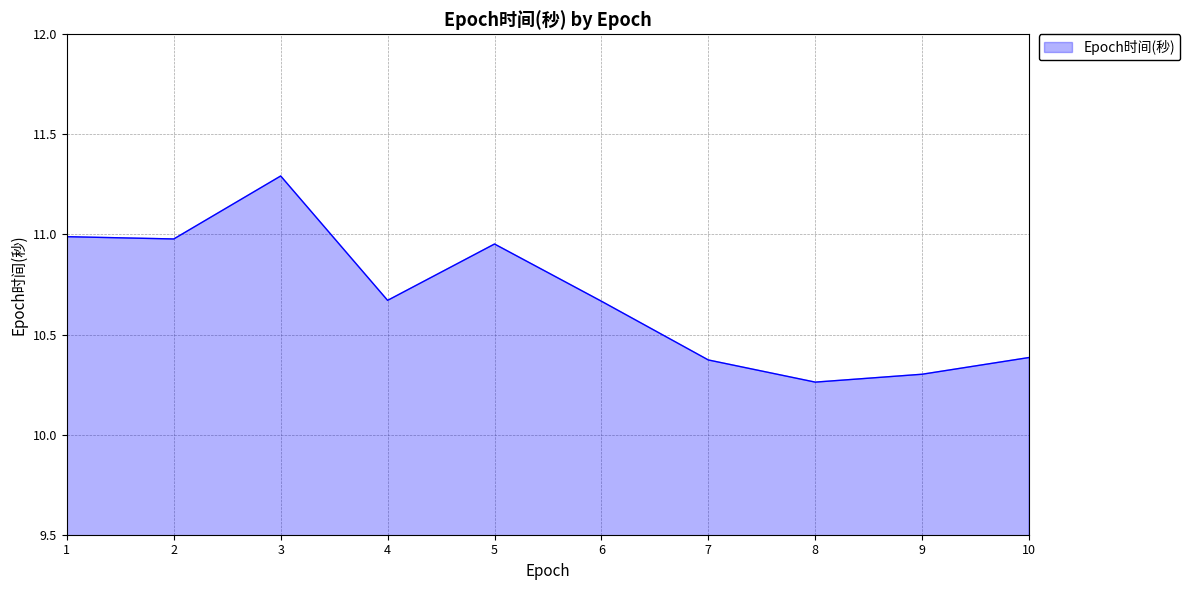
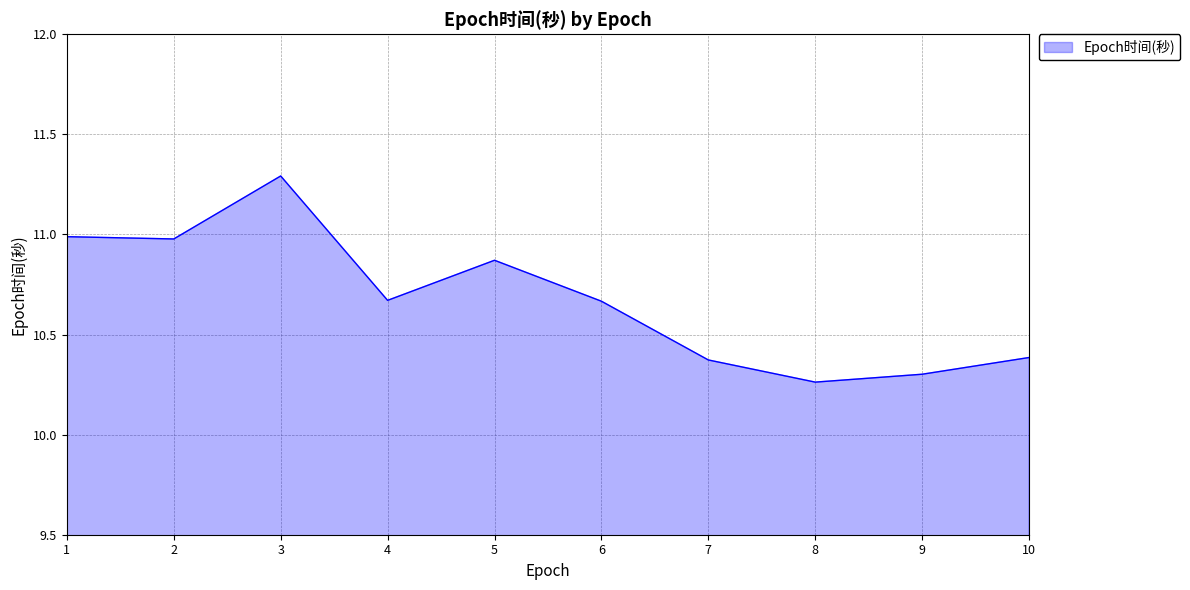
  {
    "1": 10.99,
    "2": 10.98,
    "3": 11.29,
    "4": 10.67,
-   "5": 10.95,
+   "5": 10.87,
    "6": 10.67,
    "7": 10.37,
    "8": 10.26,
    "9": 10.30,
    "10": 10.39
  }
